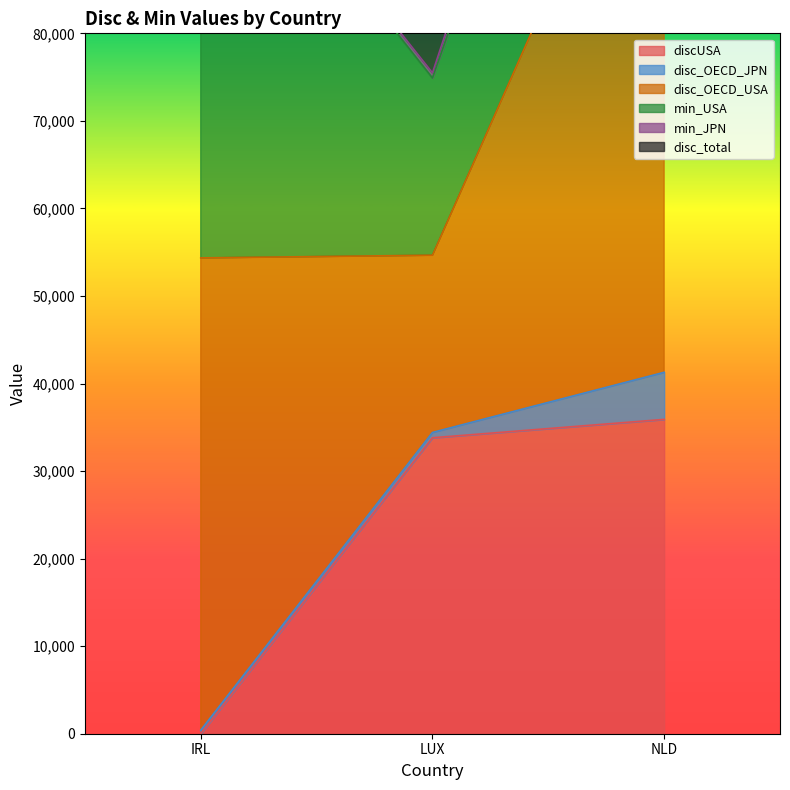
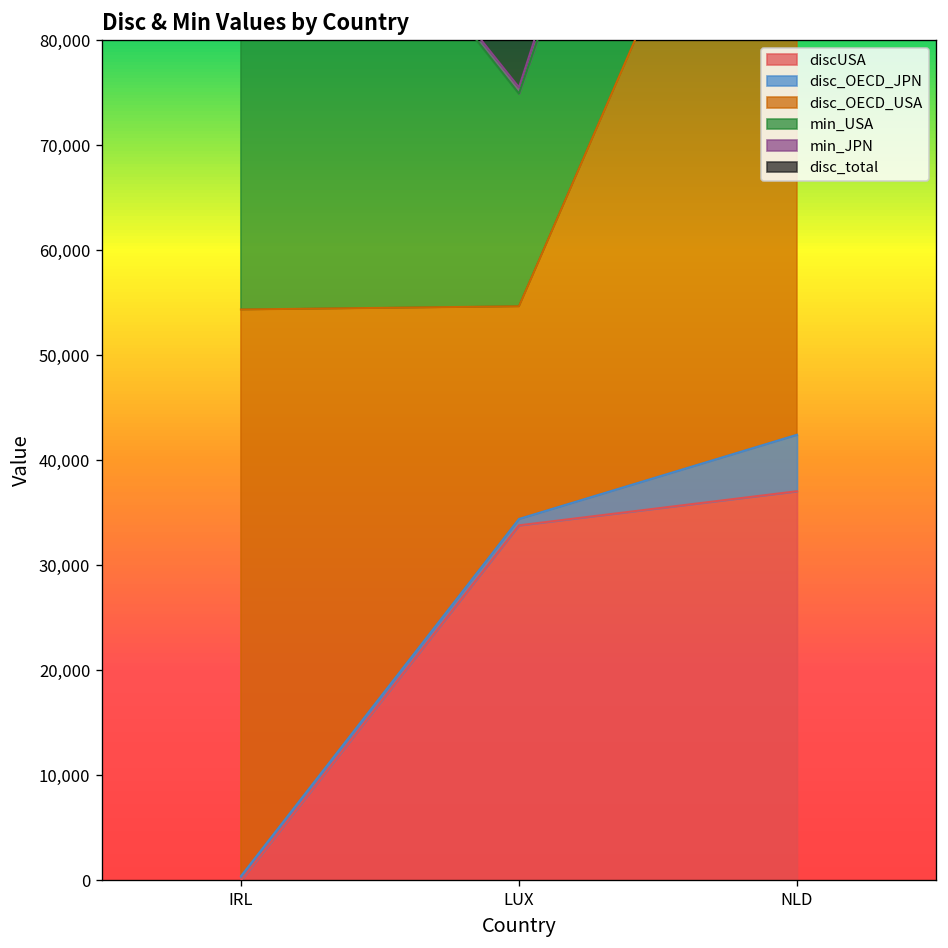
  {
    "discUSA": {
      "IRL": "0",
      "LUX": "34,000",
-     "NLD": "36,000"
+     "NLD": "37,000"
    },
    "disc_OECD_JPN": {
      "IRL": "0",
      "LUX": "1,000",
      "NLD": "5,000"
    },
    "disc_OECD_USA": {
      "IRL": "54,000",
      "LUX": "20,000"
    },
    "min_USA": {
      "LUX": "20,000"
    },
    "min_JPN": {
      "LUX": "1,000"
    }
  }
